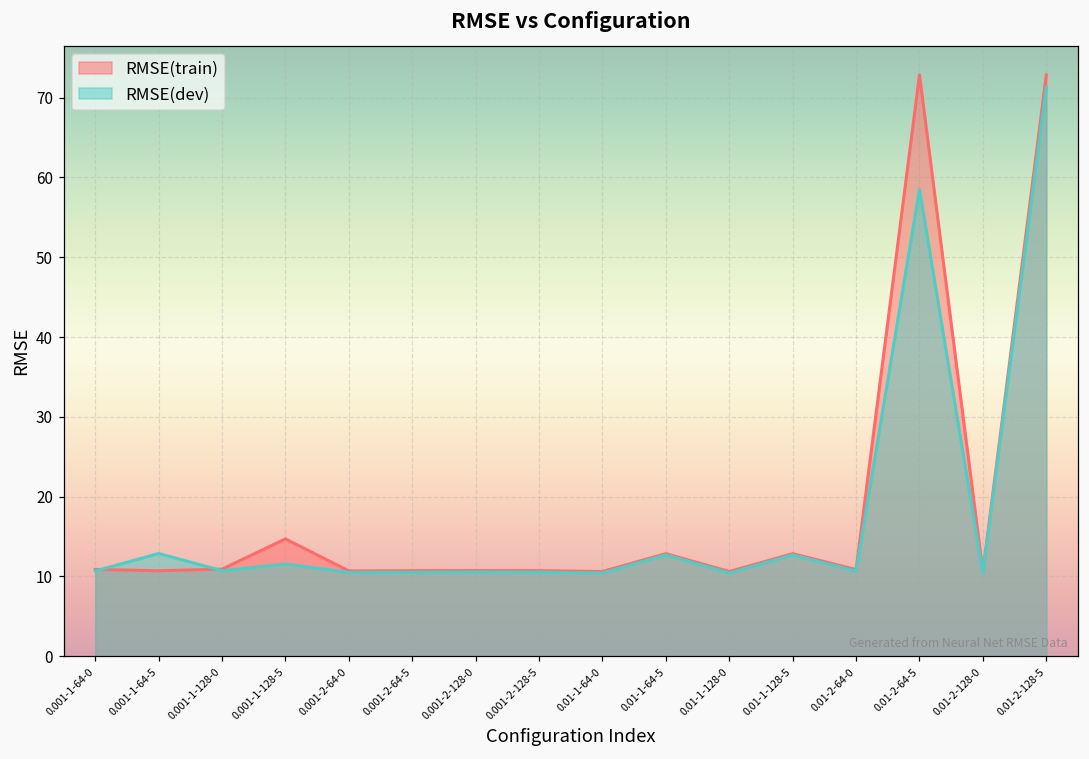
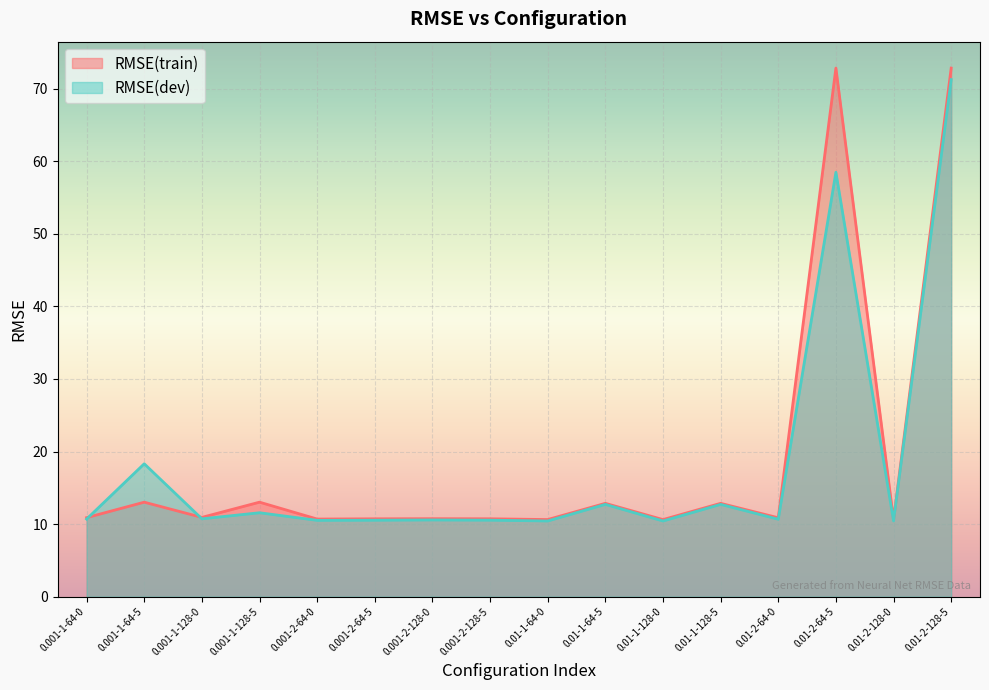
  {
    "RMSE(train)": {
-     "0.001-1-64-5": 11,
-     "0.001-1-128-5": 15,
+     "0.001-1-64-5": 13,
+     "0.001-1-128-5": 13,
      "0.01-2-64-5": 73,
      "0.01-2-128-5": 73
    },
    "RMSE(dev)": {
-     "0.001-1-64-5": 13,
+     "0.001-1-64-5": 18,
      "0.001-1-128-5": 12,
      "0.01-2-64-5": 58,
      "0.01-2-128-5": 71
    }
  }
